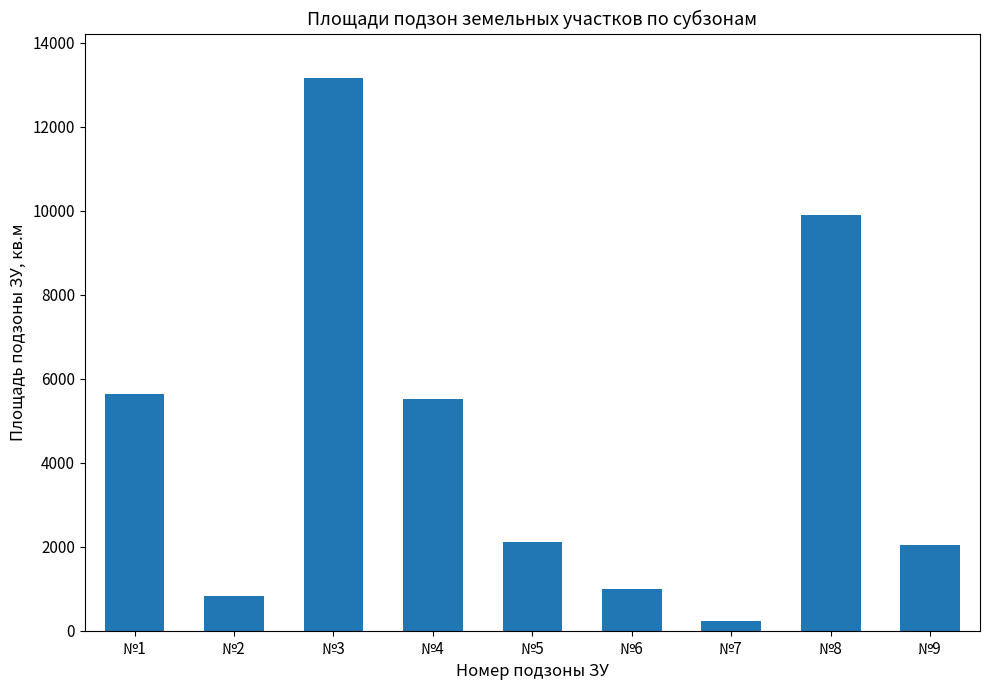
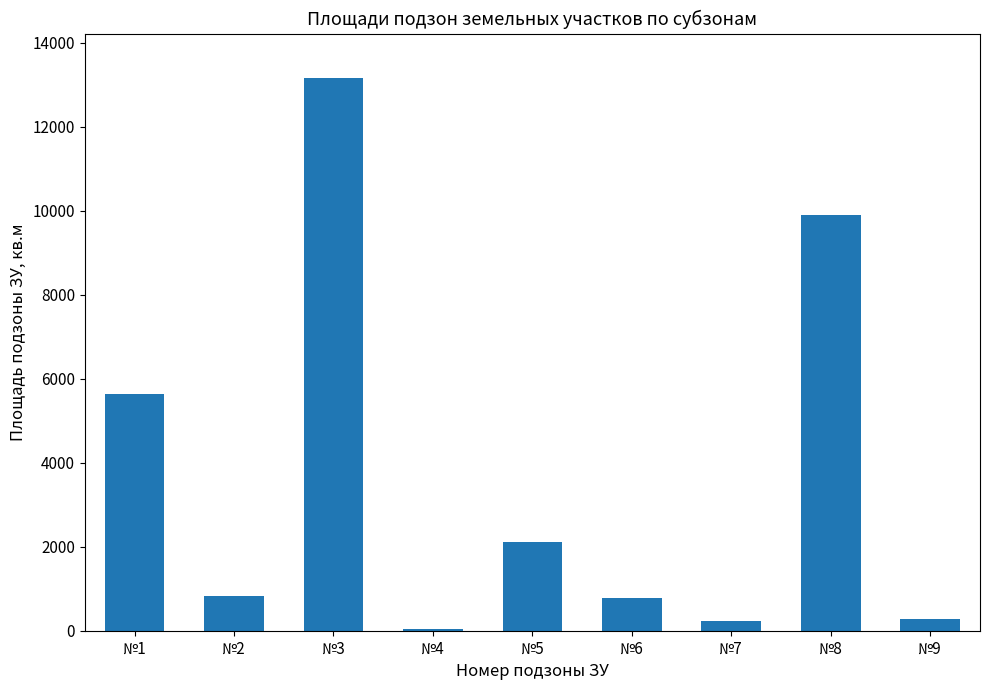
  {
    "№1": 5600,
    "№2": 800,
    "№3": 13200,
-   "№4": 5500,
+   "№4": 0,
    "№5": 2100,
-   "№6": 1000,
+   "№6": 800,
    "№7": 200,
    "№8": 9900,
-   "№9": 2000
+   "№9": 300
  }
